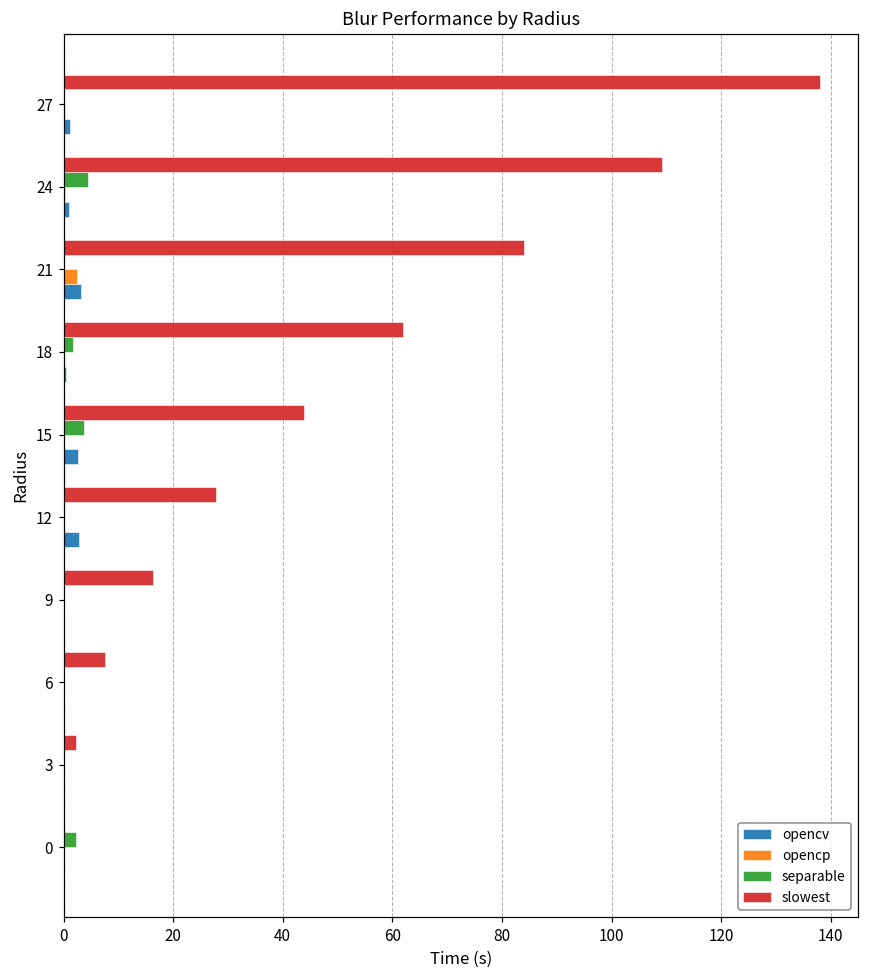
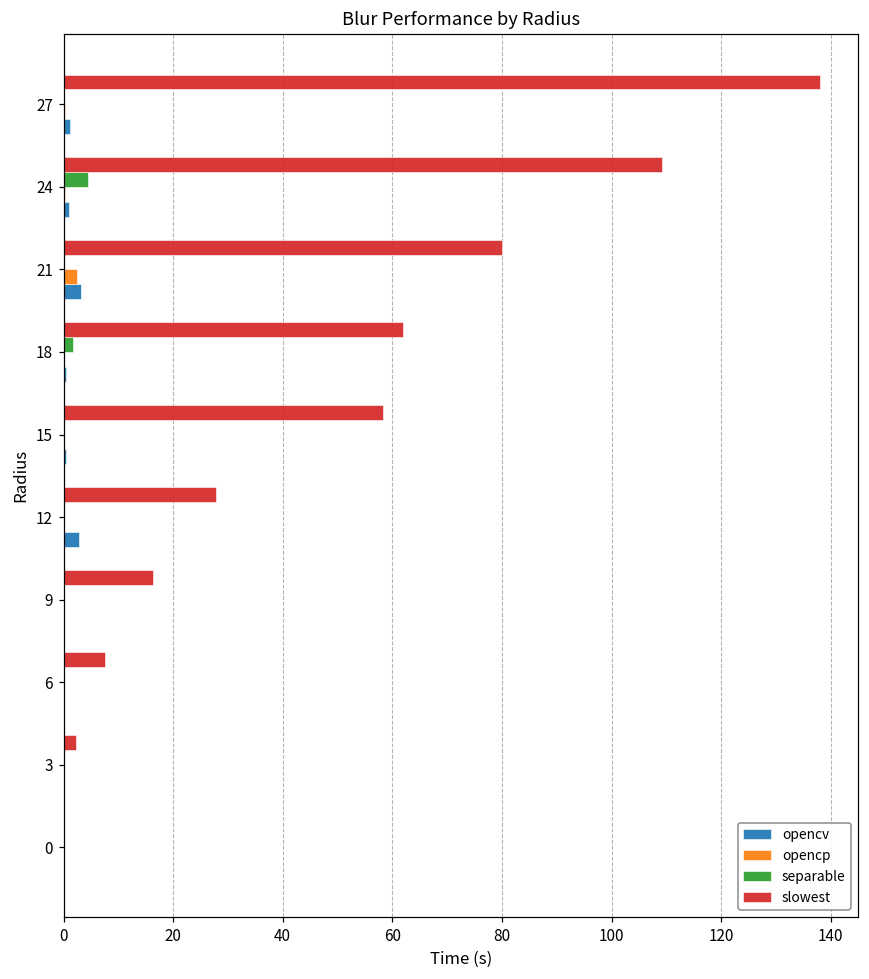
  {
    "opencv": {
      "27": 1,
      "24": 1,
      "21": 3,
      "18": 1,
-     "15": 3,
+     "15": 0,
      "12": 3
    },
    "opencp": {
      "21": 3
    },
    "separable": {
      "24": 4,
      "18": 2,
-     "15": 4,
-     "0": 2
+     "15": 0,
+     "0": 0
    },
    "slowest": {
      "27": 138,
      "24": 109,
-     "21": 84,
+     "21": 80,
      "18": 62,
-     "15": 44,
+     "15": 58,
      "12": 28,
      "9": 16,
      "6": 8,
      "3": 2
    }
  }
